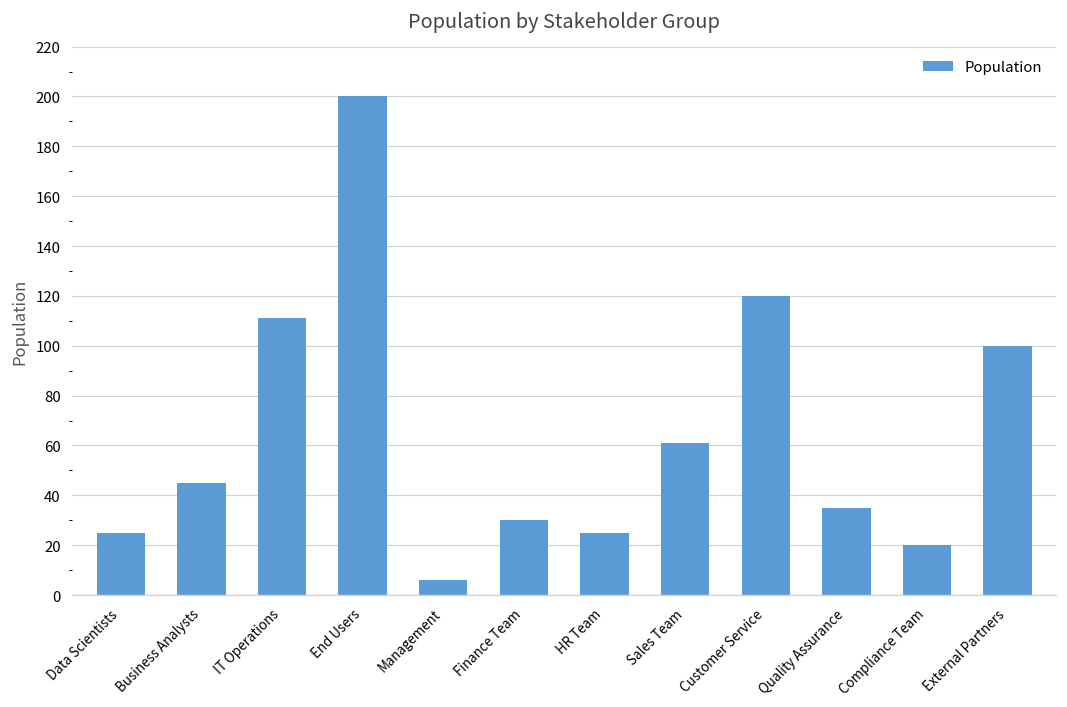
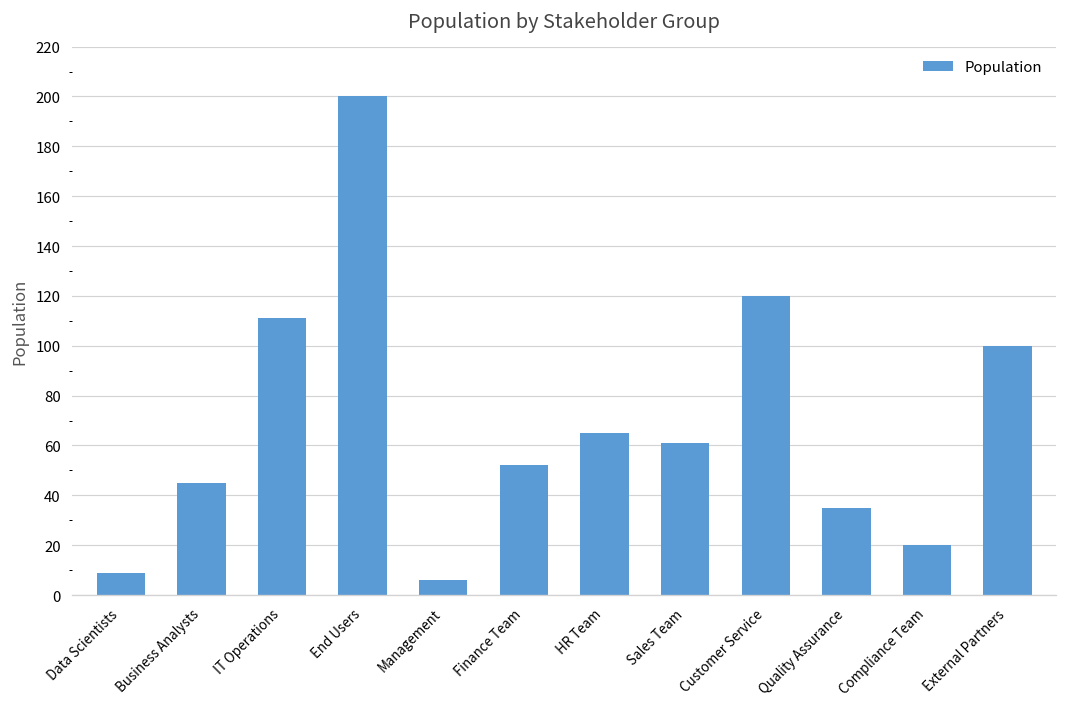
  {
-   "Data Scientists": 25,
+   "Data Scientists": 9,
    "Business Analysts": 45,
    "IT Operations": 111,
    "End Users": 200,
    "Management": 6,
-   "Finance Team": 30,
-   "HR Team": 25,
+   "Finance Team": 52,
+   "HR Team": 65,
    "Sales Team": 61,
    "Customer Service": 120,
    "Quality Assurance": 35,
    "Compliance Team": 20,
    "External Partners": 100
  }
